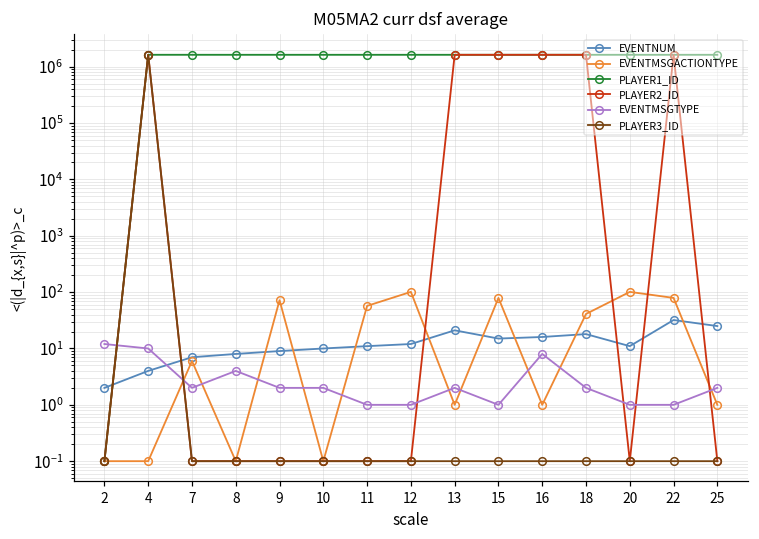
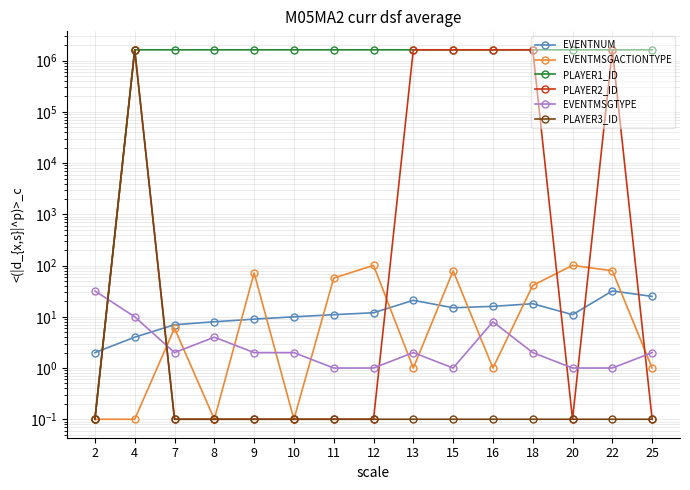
  {
    "EVENTNUM": {
      "2": 2,
      "4": 4,
      "7": 7,
      "8": 8,
      "9": 9,
      "10": 10,
      "11": 11,
      "12": 12,
      "13": 21,
      "15": 15,
      "16": 16,
      "18": 18,
      "20": 11,
      "22": 30,
      "25": 30
    },
    "EVENTMSGACTIONTYPE": {
      "4": 0.10,
      "7": 6,
      "9": 70,
      "11": 60,
      "12": 100,
      "13": 1,
      "15": 80,
      "16": 1,
      "18": 40,
      "20": 100,
      "22": 80,
      "25": 1
    },
    "PLAYER1_ID": {
      "7": 1600000,
      "8": 1600000,
      "9": 1600000,
      "10": 1600000,
      "11": 1600000,
      "12": 1600000
    },
    "EVENTMSGTYPE": {
-     "2": 12,
+     "2": 30,
      "4": 10,
      "7": 2,
      "8": 4,
      "9": 2,
      "10": 2,
      "11": 1,
      "12": 1,
      "13": 2,
      "15": 1,
      "16": 8,
      "18": 2,
      "20": 1,
      "22": 1,
      "25": 2
    },
    "PLAYER3_ID": {
      "13": 0.10,
      "15": 0.10,
      "16": 0.10,
      "18": 0.10,
      "22": 0.10
    }
  }
